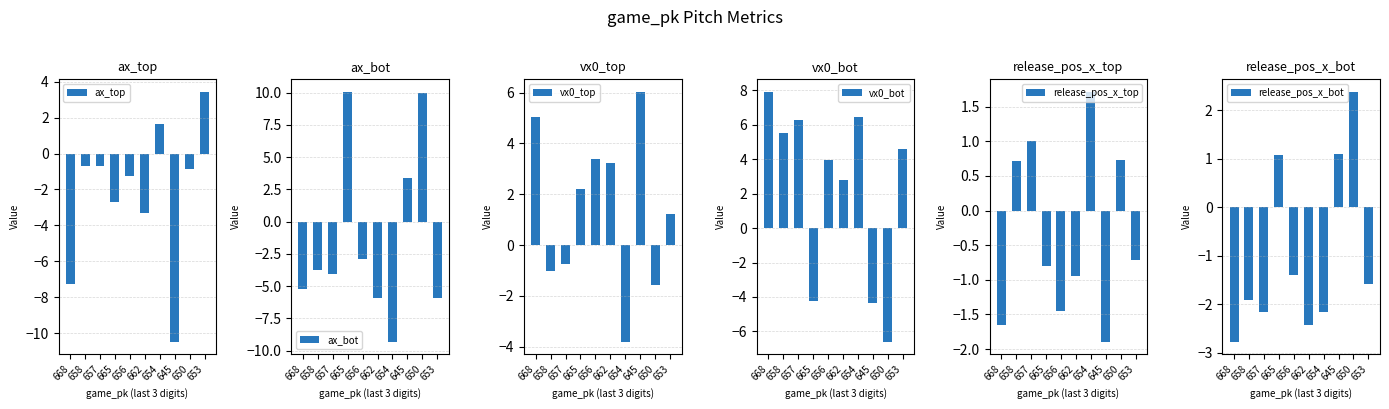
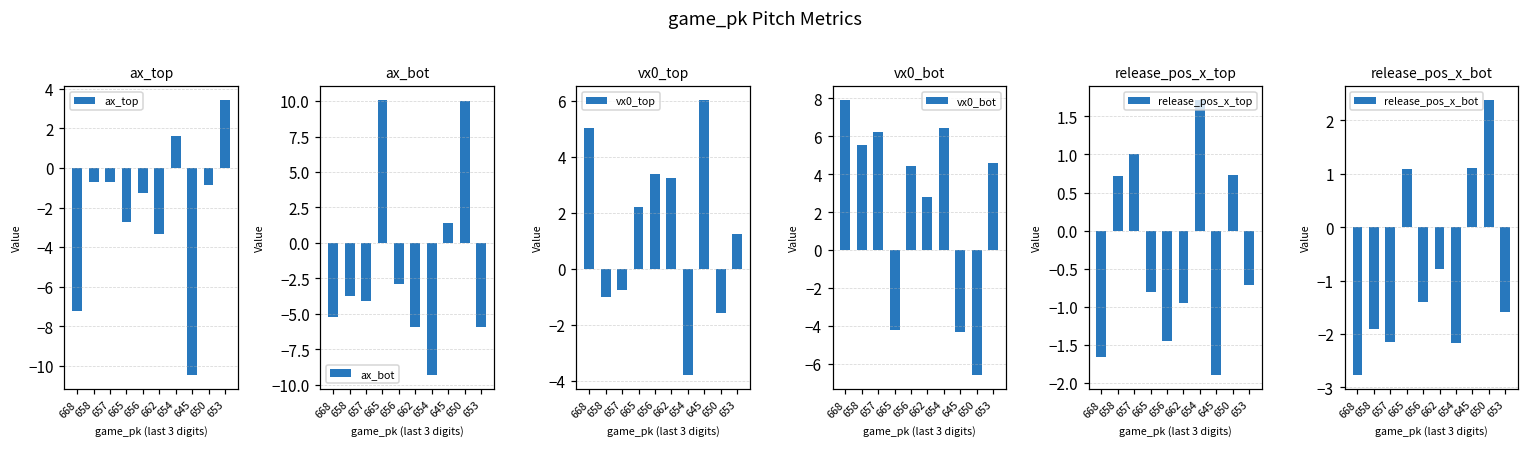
  {
    "ax_top": {
      "668": -7.3,
      "658": -0.7,
      "657": -0.7,
      "665": -2.7,
      "656": -1.3,
      "662": -3.3,
      "654": 1.6,
      "645": -10.5,
      "650": -0.9,
      "653": 3.4
    },
    "ax_bot": {
      "668": -5.2,
      "658": -3.8,
      "657": -4.1,
      "665": 10.1,
      "656": -2.9,
      "662": -5.9,
      "654": -9.3,
-     "645": 3.4,
+     "645": 1.4,
      "650": 10.0,
      "653": -5.9
    },
    "vx0_top": {
      "668": 5.0,
      "658": -1.0,
      "657": -0.7,
      "665": 2.2,
      "656": 3.4,
      "662": 3.2,
      "654": -3.8,
      "645": 6.0,
      "650": -1.6,
      "653": 1.2
    },
    "vx0_bot": {
      "668": 7.9,
      "658": 5.5,
      "657": 6.3,
      "665": -4.2,
-     "656": 3.9,
+     "656": 4.4,
      "662": 2.8,
      "654": 6.5,
      "645": -4.3,
      "650": -6.6,
      "653": 4.6
    },
    "release_pos_x_top": {
      "668": -1.7,
      "658": 0.7,
      "657": 1.0,
      "665": -0.8,
      "656": -1.5,
      "662": -0.9,
      "645": -1.9,
      "650": 0.7,
      "653": -0.7
    },
    "release_pos_x_bot": {
      "668": -2.8,
      "658": -1.9,
      "657": -2.2,
      "665": 1.1,
      "656": -1.4,
-     "662": -2.4,
+     "662": -0.8,
      "654": -2.2,
      "645": 1.1,
      "650": 2.4,
      "653": -1.6
    }
  }
